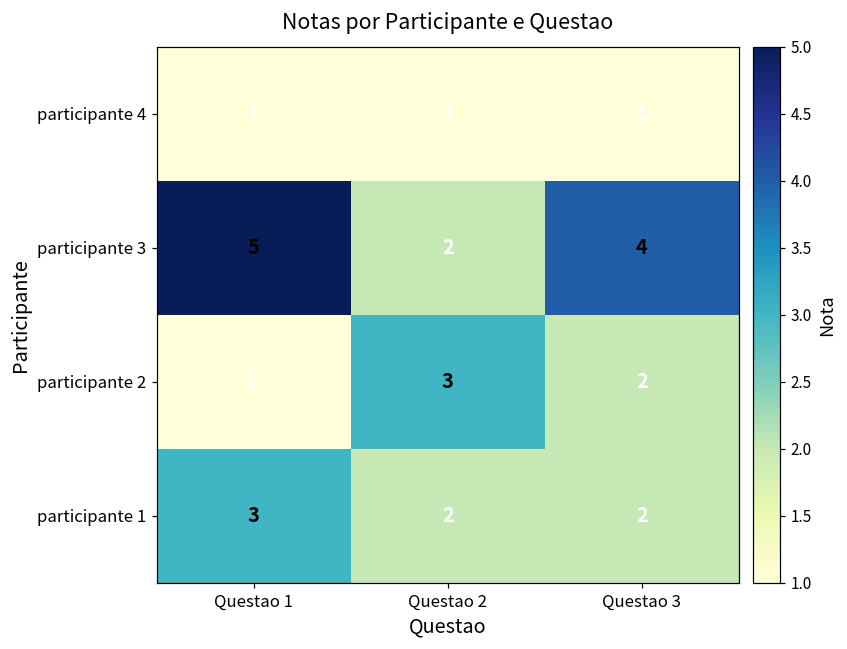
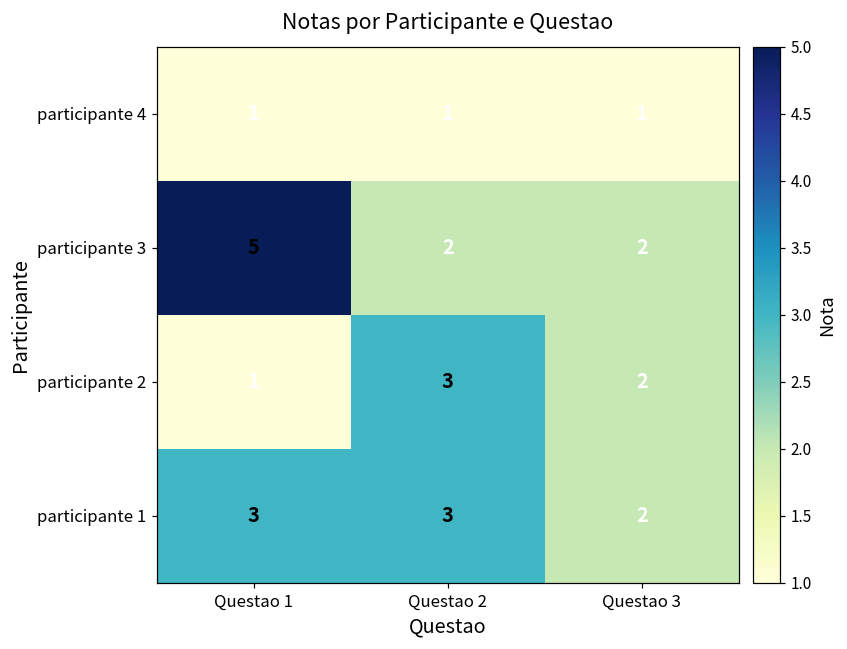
  {
    "participante 3": {
      "Questao 1": 5,
      "Questao 2": 2,
-     "Questao 3": 4
+     "Questao 3": 2
    },
    "participante 2": {
      "Questao 2": 3,
      "Questao 3": 2
    },
    "participante 1": {
      "Questao 1": 3,
-     "Questao 2": 2,
+     "Questao 2": 3,
      "Questao 3": 2
    }
  }
